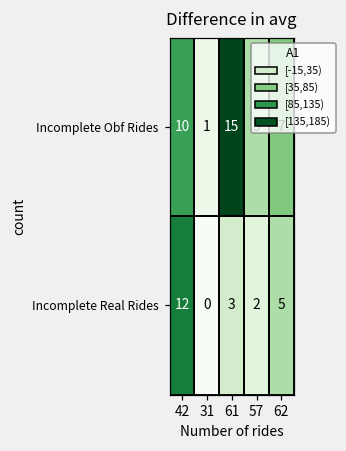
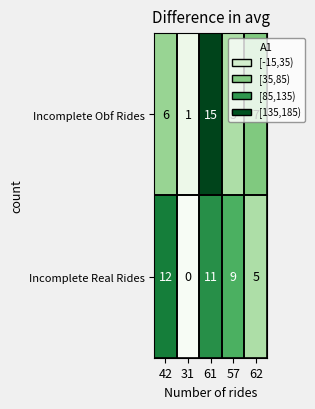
  {
    "Incomplete Obf Rides": {
-     "42": 10,
+     "42": 6,
      "31": 1,
      "61": 15
    },
    "Incomplete Real Rides": {
      "42": 12,
      "31": 0,
-     "61": 3,
-     "57": 2,
+     "61": 11,
+     "57": 9,
      "62": 5
    }
  }
